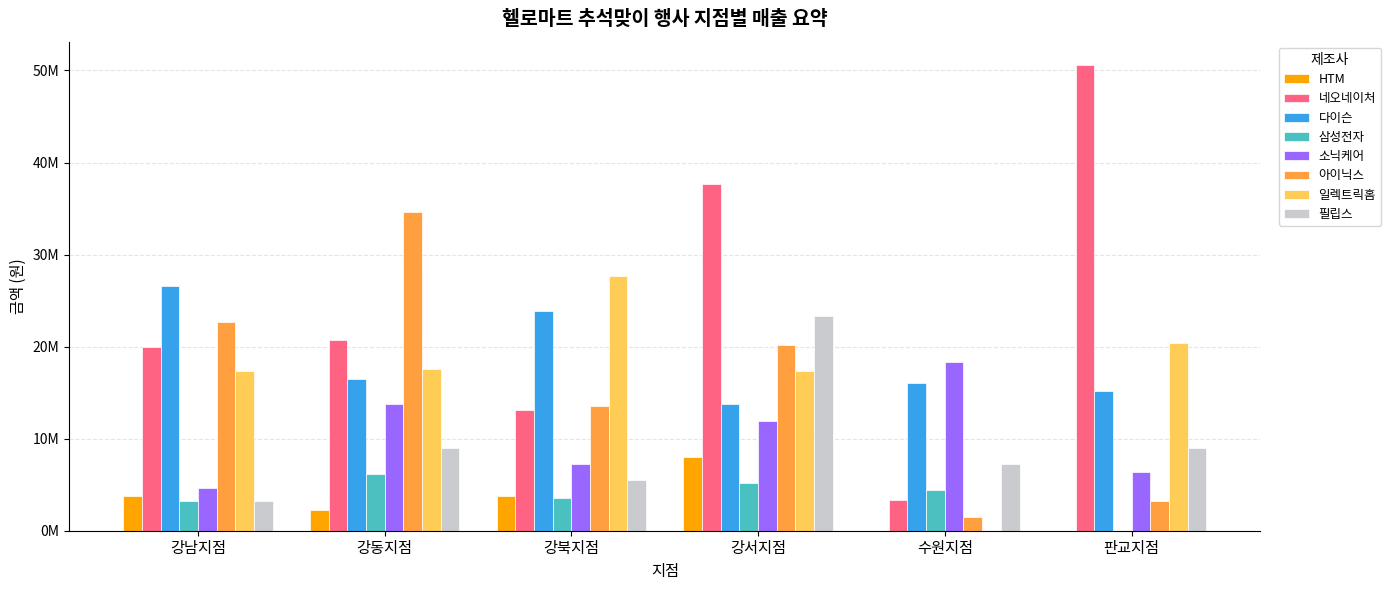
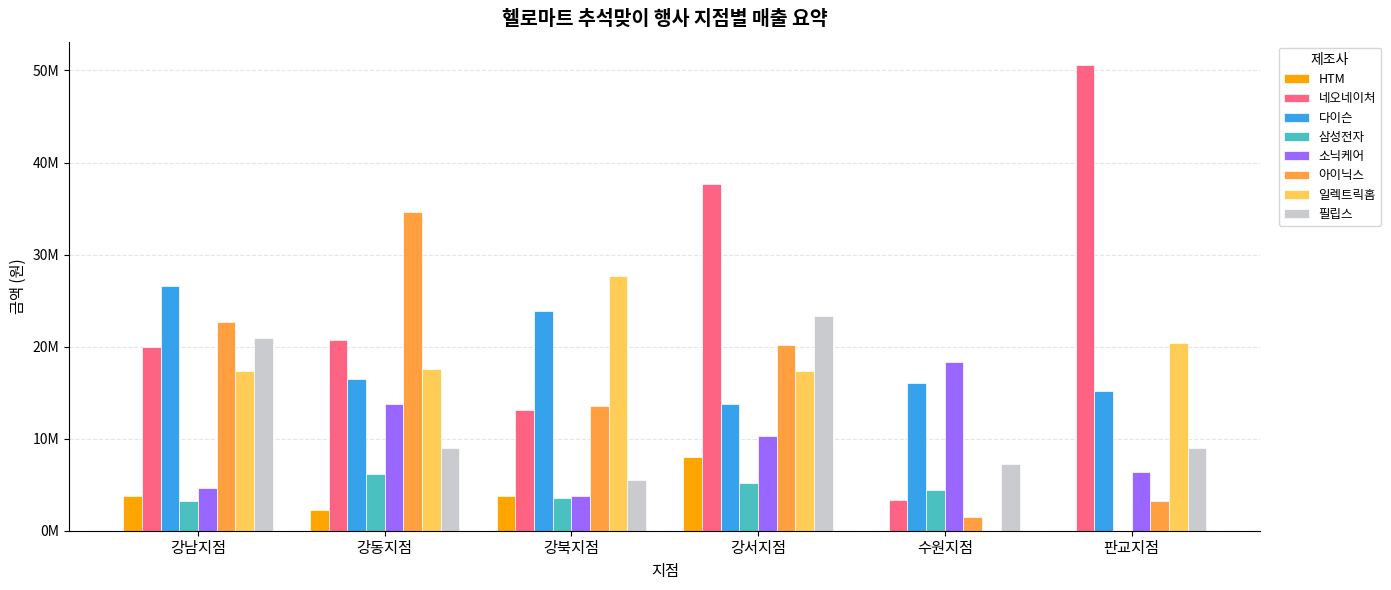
  {
    "HTM": {
      "강남지점": 4000000,
      "강동지점": 2000000,
      "강북지점": 4000000,
      "강서지점": 8000000,
      "수원지점": 0,
      "판교지점": 0
    },
    "네오네이처": {
      "강남지점": 20000000,
      "강동지점": 21000000,
      "강북지점": 13000000,
      "강서지점": 38000000,
      "수원지점": 3000000,
      "판교지점": 51000000
    },
    "소닉케어": {
      "강남지점": 5000000,
      "강동지점": 14000000,
-     "강북지점": 7000000,
-     "강서지점": 12000000,
+     "강북지점": 4000000,
+     "강서지점": 10000000,
      "수원지점": 18000000,
      "판교지점": 6000000
    },
    "필립스": {
-     "강남지점": 3000000,
+     "강남지점": 21000000,
      "강동지점": 9000000,
      "강북지점": 6000000,
      "강서지점": 23000000,
      "수원지점": 7000000,
      "판교지점": 9000000
    }
  }
